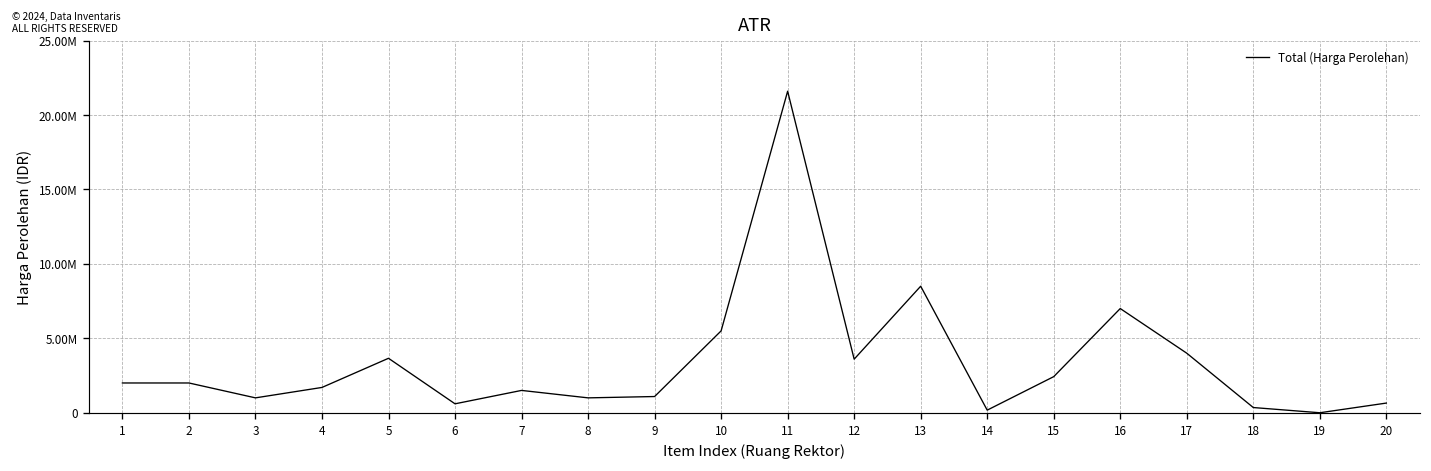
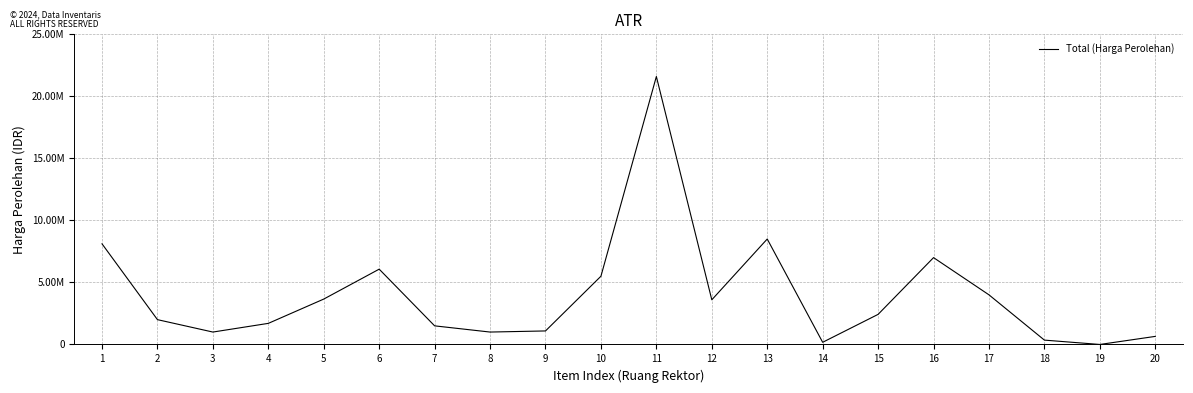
  {
-   "1": 2000000,
+   "1": 8100000,
    "2": 2000000,
    "3": 1000000,
    "4": 1700000,
    "5": 3700000,
-   "6": 600000,
+   "6": 6100000,
    "7": 1500000,
    "8": 1000000,
    "9": 1100000,
    "10": 5500000,
    "11": 21600000,
    "12": 3600000,
    "13": 8500000,
    "14": 200000,
    "15": 2400000,
    "16": 7000000,
    "17": 4000000,
    "18": 400000,
    "19": 0,
    "20": 700000
  }
